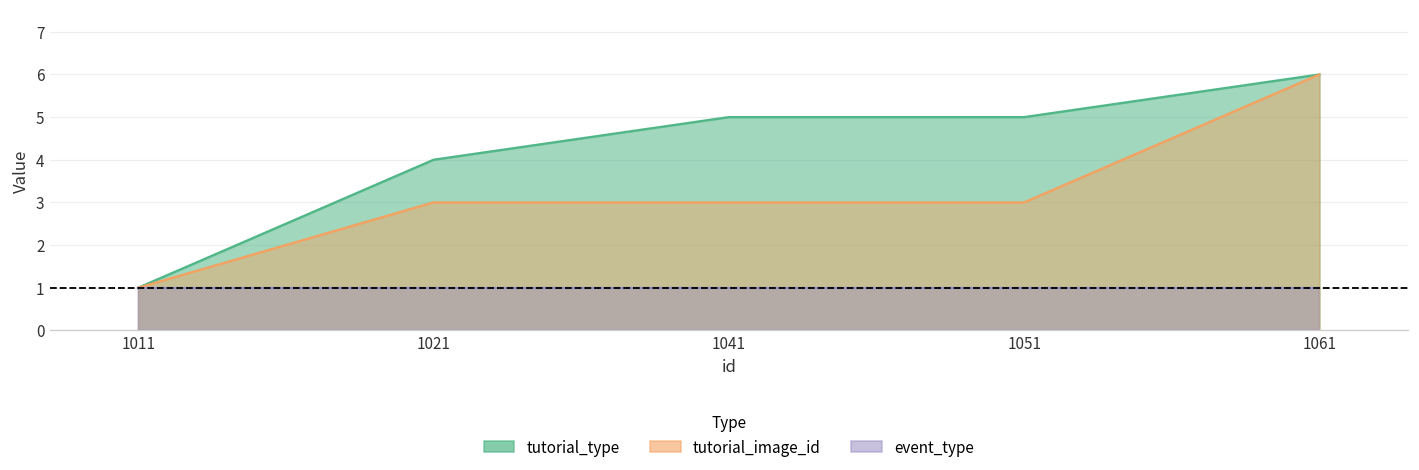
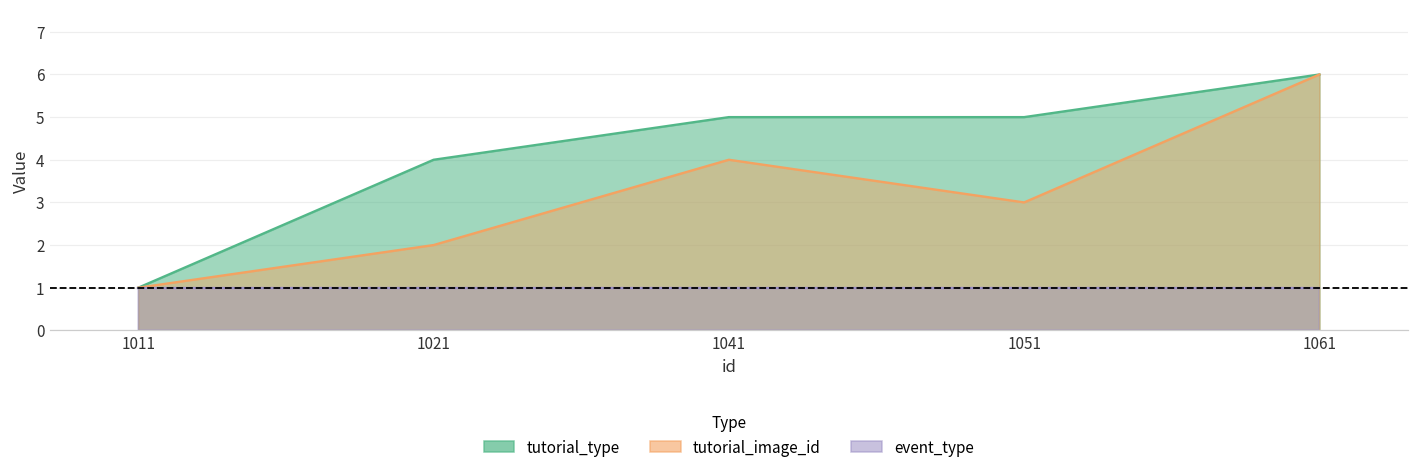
  {
    "tutorial_type": {
      "1021": 4,
      "1041": 5,
      "1051": 5
    },
    "tutorial_image_id": {
-     "1021": 3,
-     "1041": 3,
+     "1021": 2,
+     "1041": 4,
      "1051": 3
    },
    "event_type": {
      "1021": 1,
      "1041": 1,
      "1051": 1,
      "1061": 1
    }
  }
